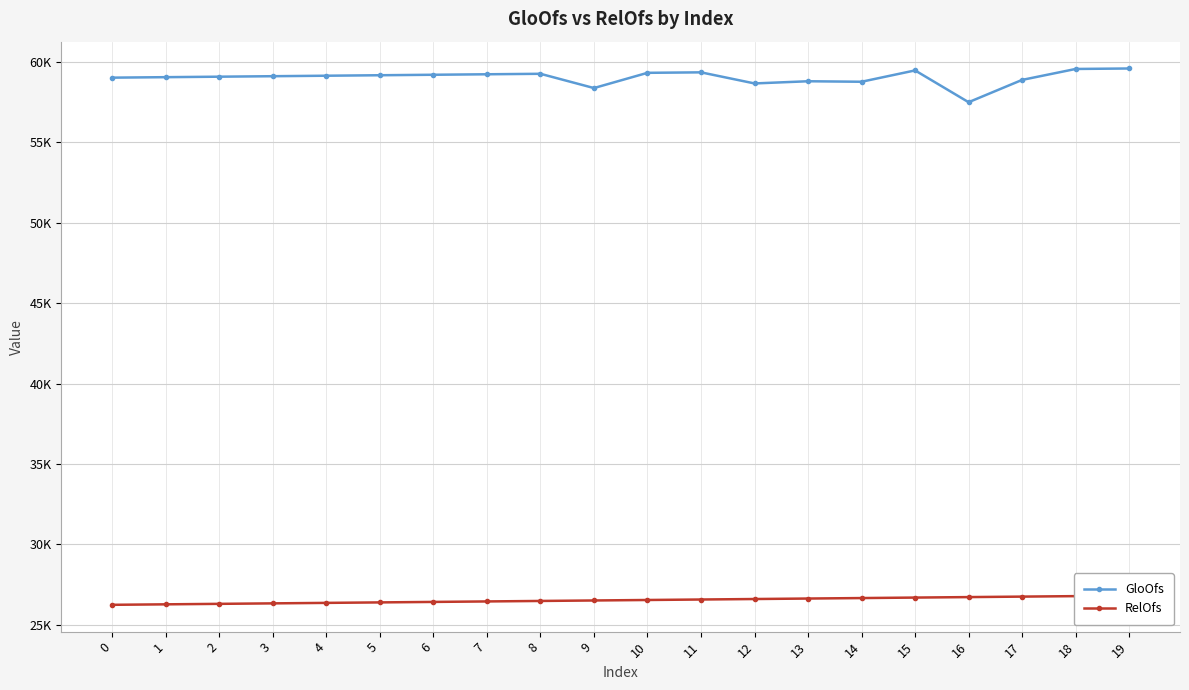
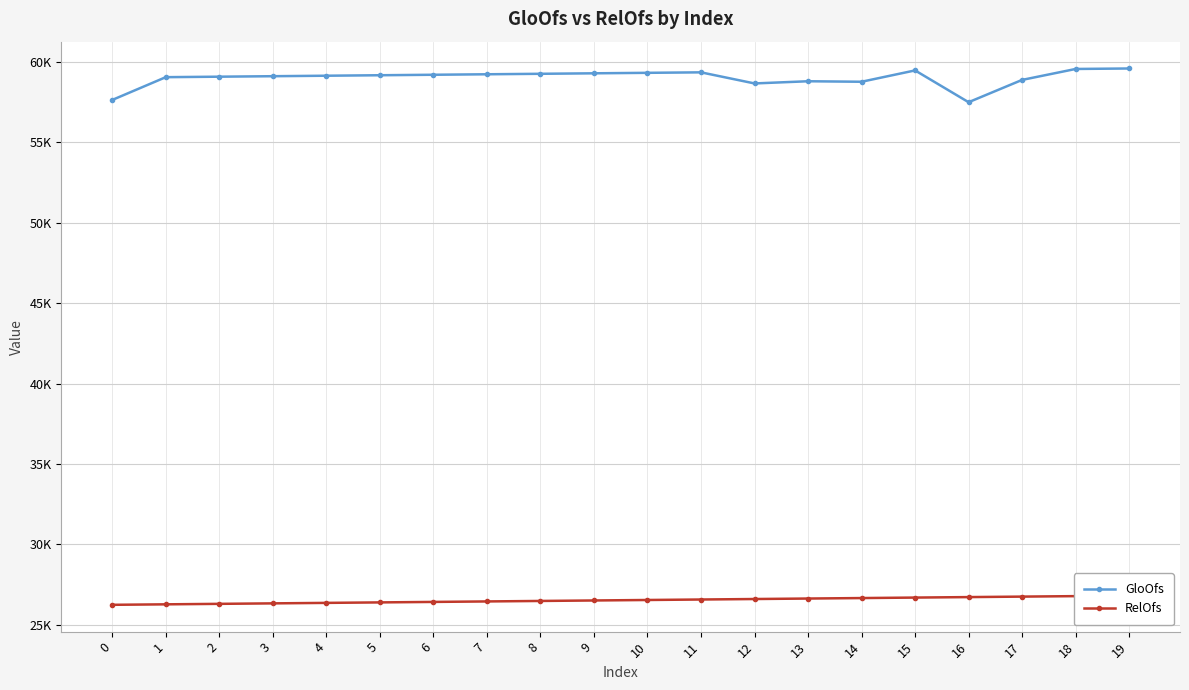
  {
    "GloOfs": {
-     "0": 59000,
+     "0": 57600,
      "1": 59000,
      "2": 59100,
      "3": 59100,
      "4": 59100,
      "5": 59200,
      "6": 59200,
      "7": 59200,
      "8": 59300,
-     "9": 58400,
+     "9": 59300,
      "10": 59300,
      "11": 59300,
      "12": 58700,
      "13": 58800,
      "14": 58800,
      "15": 59500,
      "16": 57500,
      "17": 58900,
      "18": 59600,
      "19": 59600
    },
    "RelOfs": {
      "0": 26200,
      "1": 26300,
      "2": 26300,
      "3": 26300,
      "4": 26400,
      "5": 26400,
      "6": 26400,
      "7": 26500,
      "8": 26500,
      "9": 26500,
      "10": 26500,
      "11": 26600,
      "12": 26600,
      "13": 26600,
      "14": 26700,
      "15": 26700,
      "16": 26700,
      "17": 26800
    }
  }
